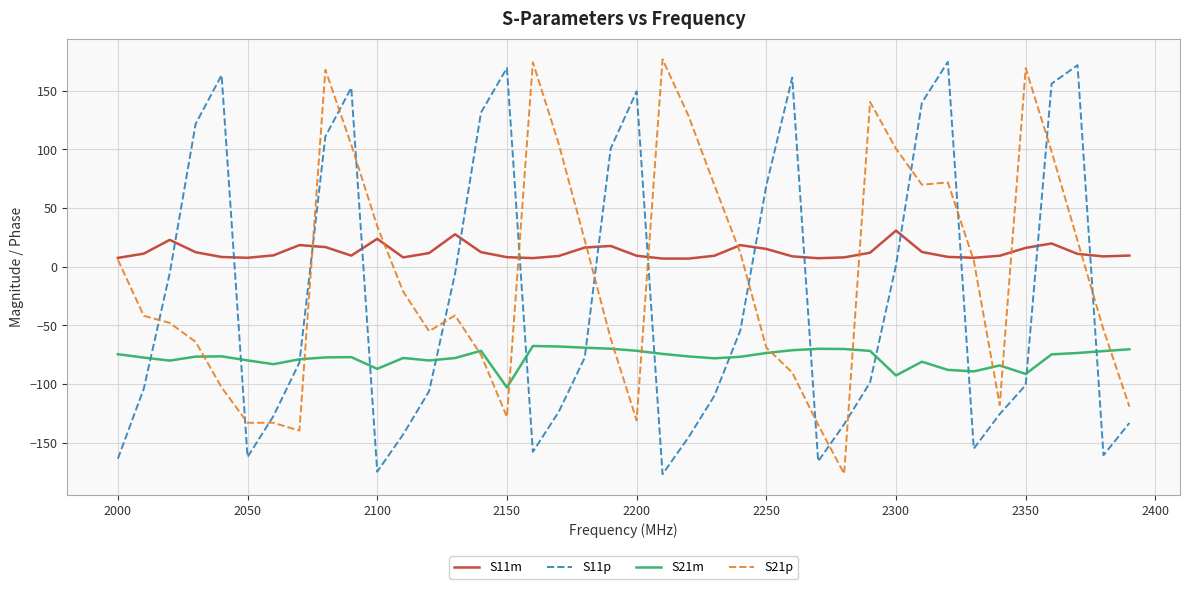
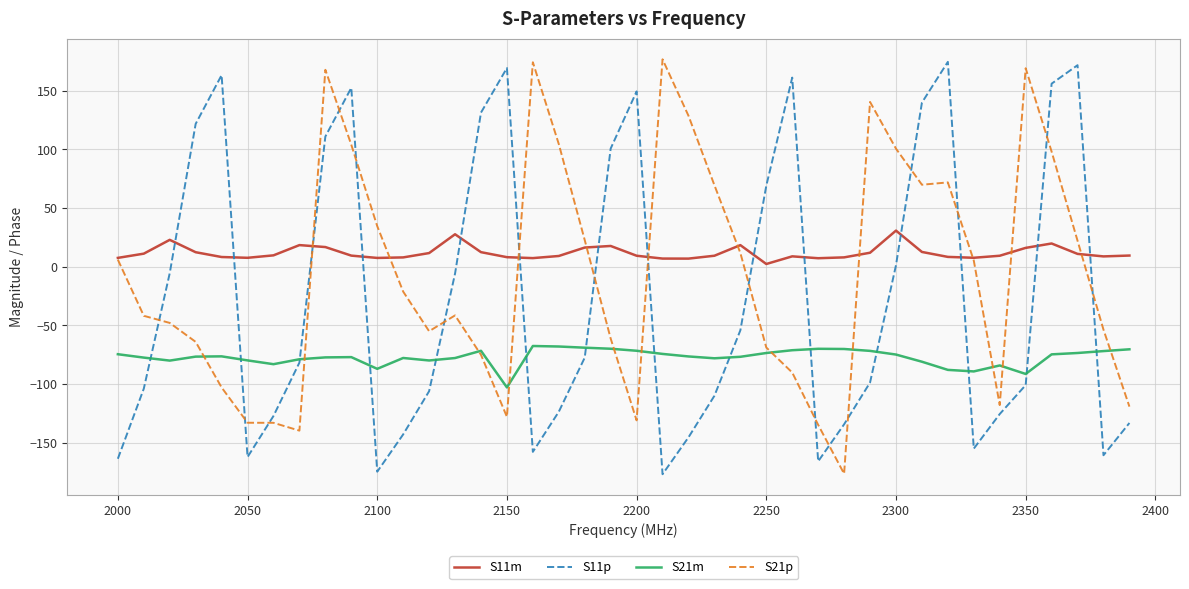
  {
    "S11m": {
      "2050": 8,
-     "2100": 24,
+     "2100": 8,
      "2150": 8,
      "2200": 9,
-     "2250": 15,
+     "2250": 2,
      "2300": 31,
      "2350": 16
    },
    "S11p": {
      "2000": -164,
      "2050": -162,
      "2100": -175,
      "2150": 169,
      "2200": 149,
      "2250": 69,
      "2300": 1,
      "2350": -101
    },
    "S21m": {
      "2000": -75,
      "2050": -80,
      "2100": -87,
      "2150": -103,
      "2200": -72,
      "2250": -74,
-     "2300": -93,
+     "2300": -75,
      "2350": -91
    },
    "S21p": {
      "2050": -133,
      "2100": 35,
      "2150": -128,
      "2200": -131,
      "2250": -69,
      "2300": 101,
      "2350": 169
    }
  }
